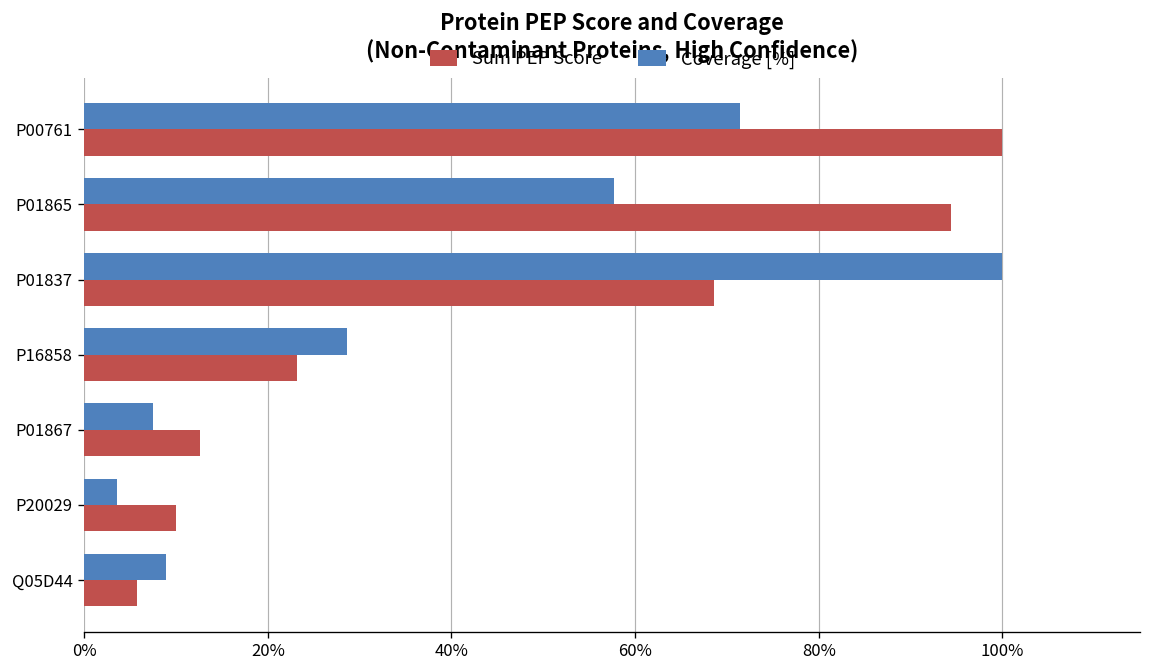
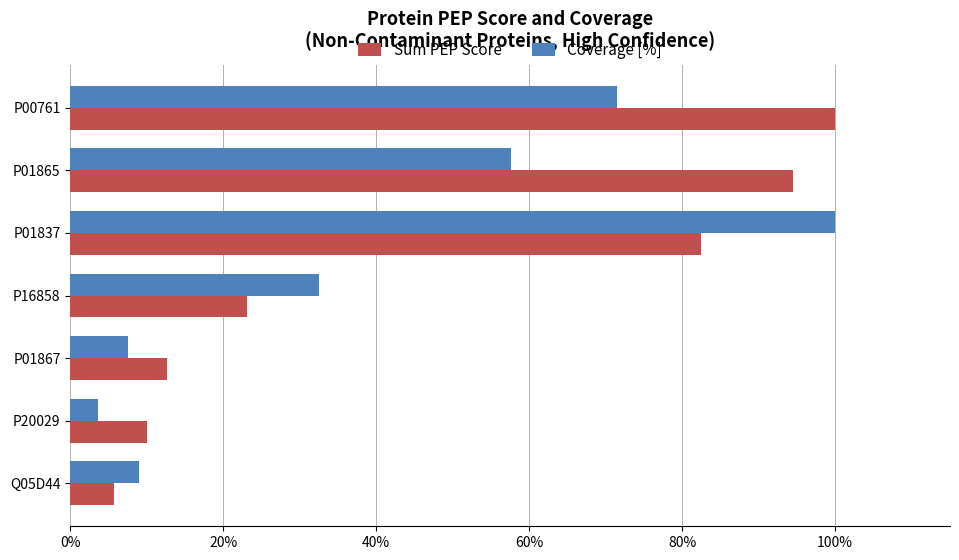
  {
    "Sum PEP Score": {
      "P00761": "100%",
      "P01865": "94%",
-     "P01837": "69%",
+     "P01837": "82%",
      "P16858": "23%",
      "P01867": "13%",
      "P20029": "10%",
      "Q05D44": "6%"
    },
    "Coverage [%]": {
      "P00761": "71%",
      "P01865": "58%",
      "P01837": "100%",
-     "P16858": "29%",
+     "P16858": "33%",
      "P01867": "8%",
      "P20029": "4%",
      "Q05D44": "9%"
    }
  }
